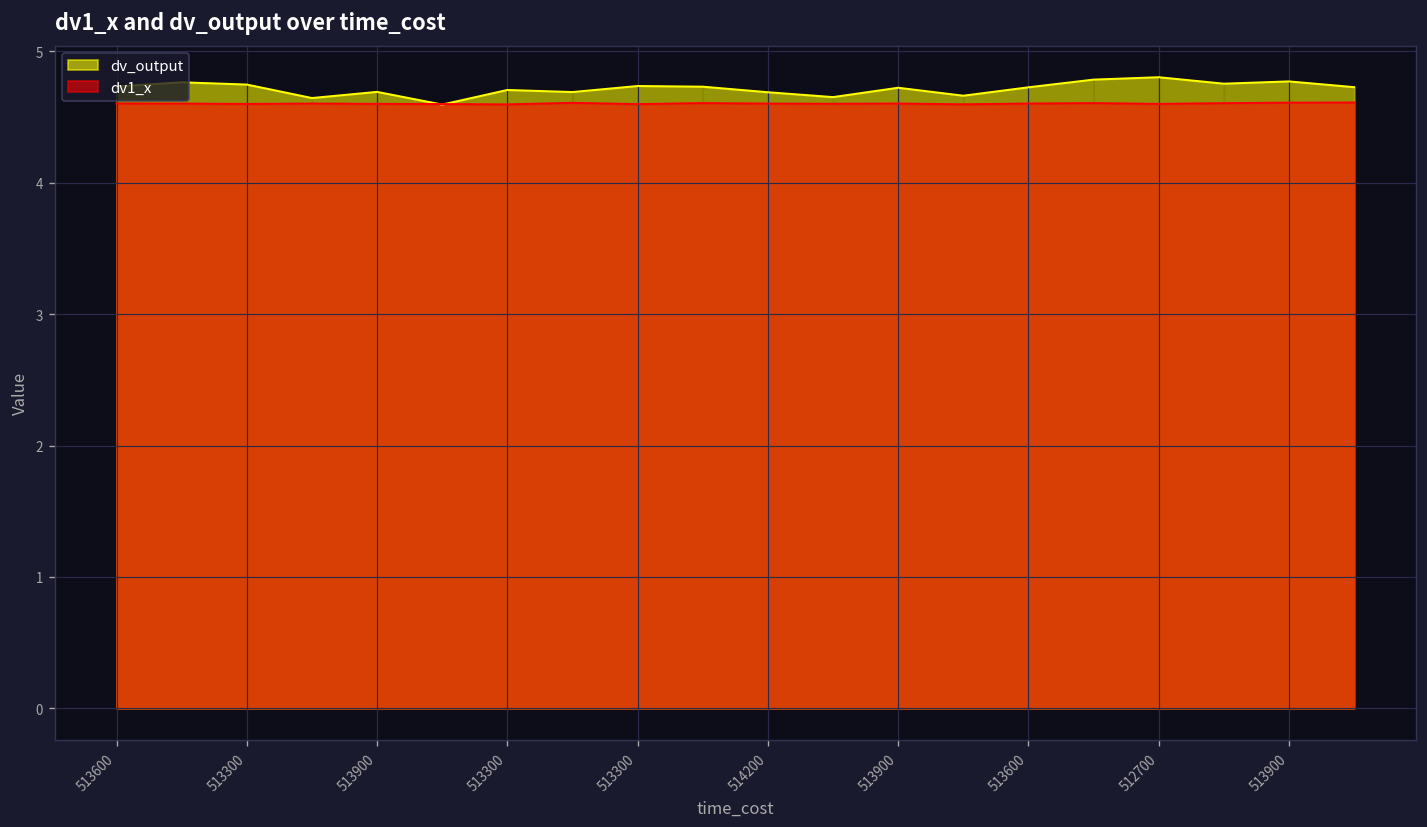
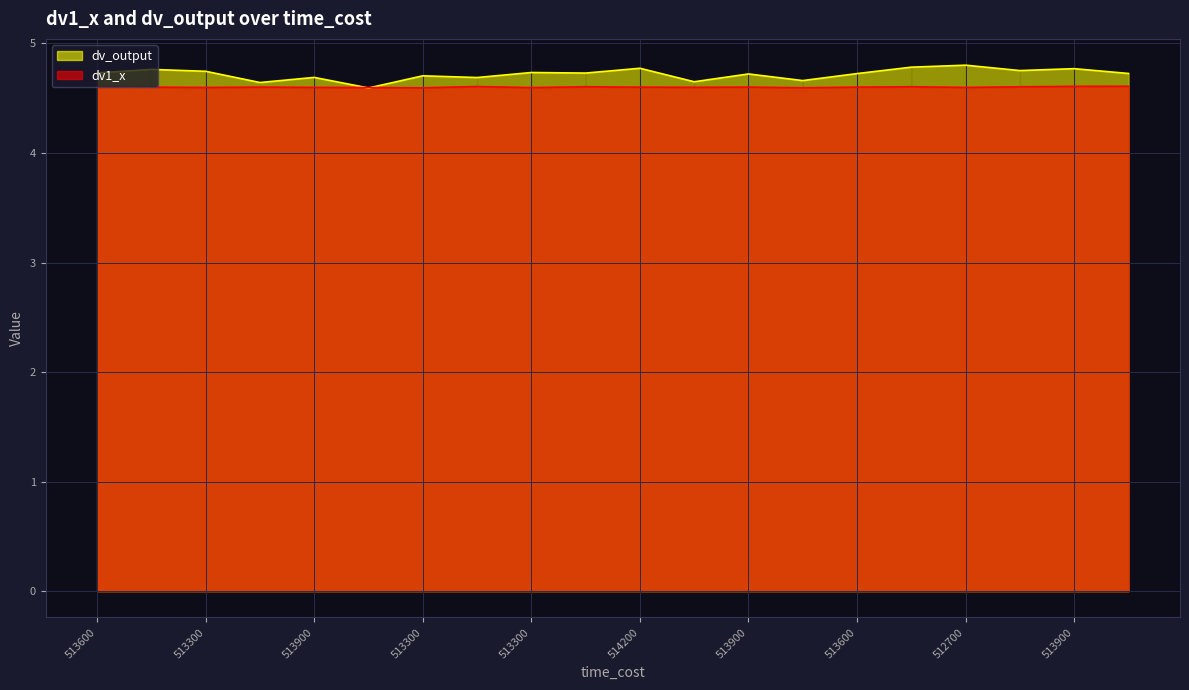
  {
    "dv_output": {
-     "514200": 4.69
+     "514200": 4.77
    },
    "dv1_x": {
      "514200": 4.60,
      "512700": 4.60
    }
  }
